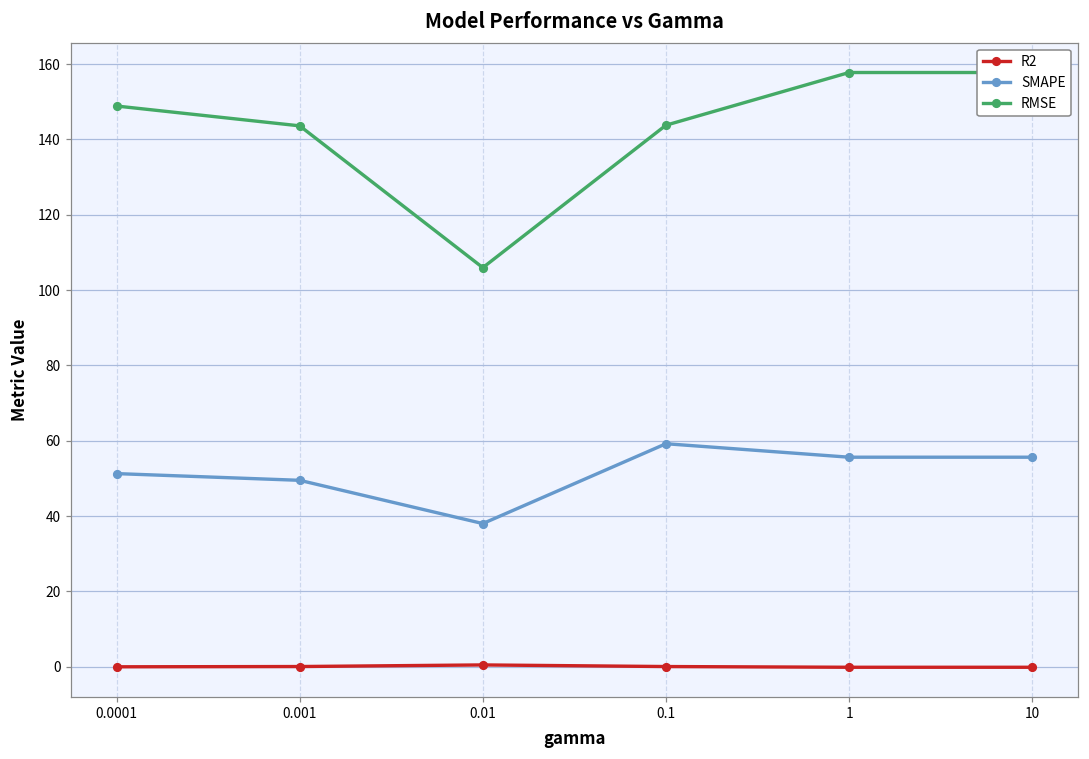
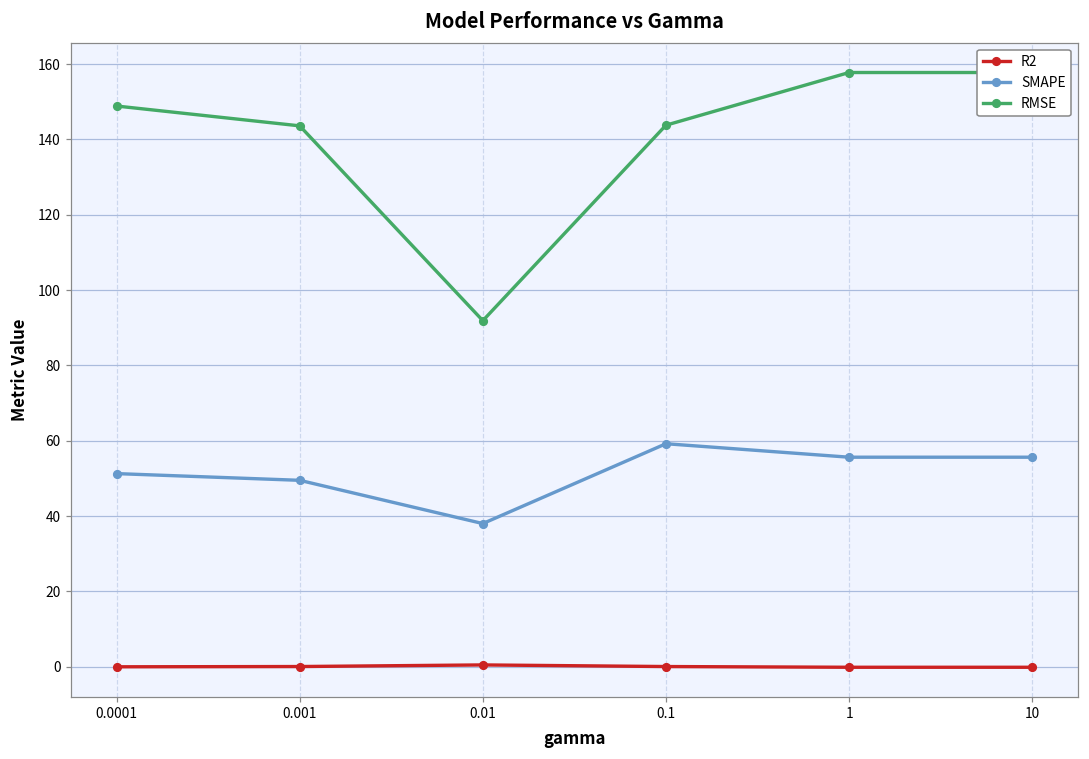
  {
    "R2": {
      "0.0001": 0,
      "0.001": 0,
      "0.01": 0,
      "0.1": 0,
      "1": 0,
      "10": 0
    },
    "SMAPE": {
      "0.0001": 51,
      "0.001": 50,
      "0.01": 38,
      "0.1": 59,
      "1": 56,
      "10": 56
    },
    "RMSE": {
      "0.0001": 149,
      "0.001": 144,
-     "0.01": 106,
+     "0.01": 92,
      "0.1": 144,
      "1": 158
    }
  }
